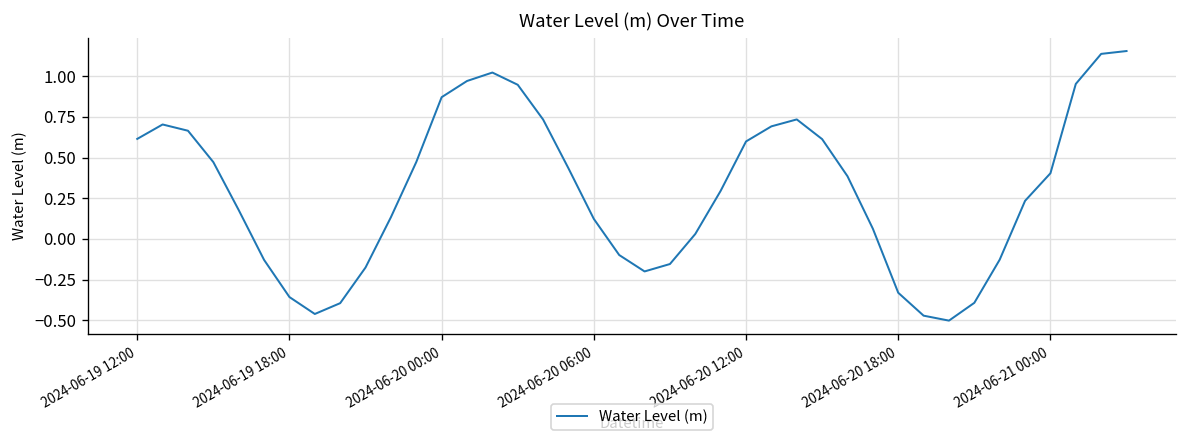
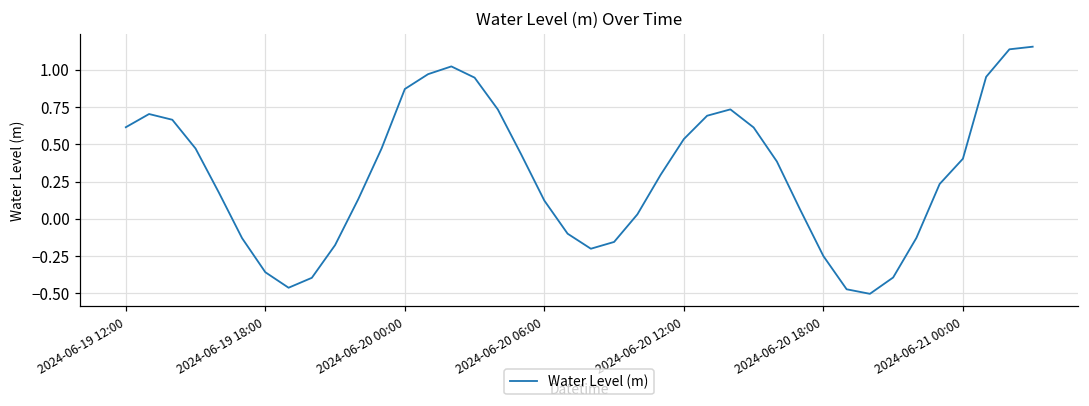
  {
    "2024-06-19 12:00": 0.61,
    "2024-06-19 18:00": -0.36,
    "2024-06-20 00:00": 0.87,
    "2024-06-20 06:00": 0.12,
-   "2024-06-20 12:00": 0.60,
-   "2024-06-20 18:00": -0.33,
+   "2024-06-20 12:00": 0.54,
+   "2024-06-20 18:00": -0.25,
    "2024-06-21 00:00": 0.40
  }
